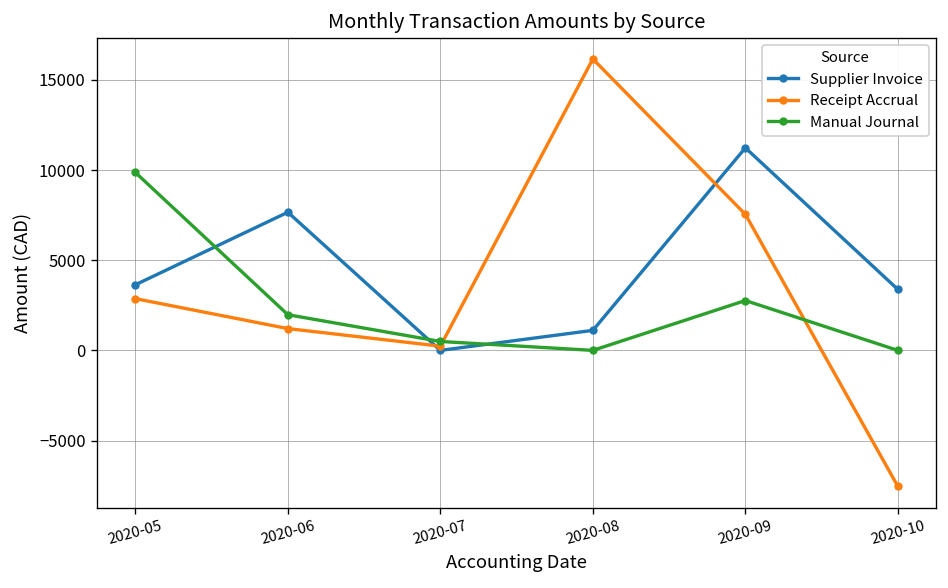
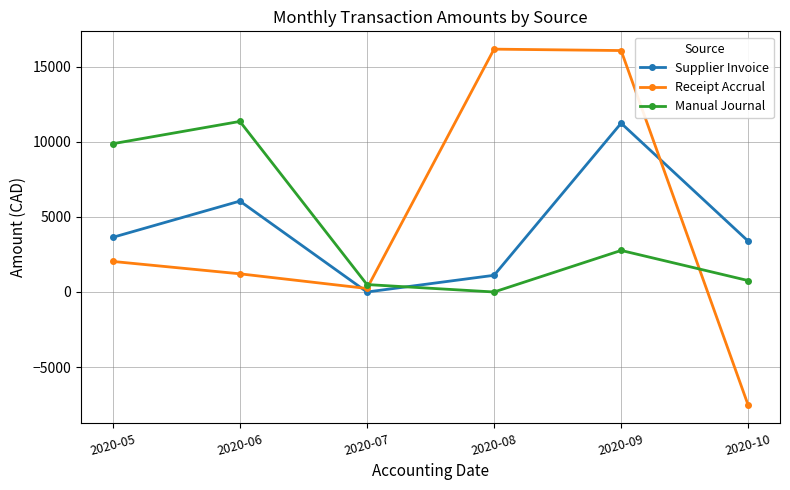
  {
    "Supplier Invoice": {
      "2020-05": 3600,
-     "2020-06": 7700,
+     "2020-06": 6100,
      "2020-07": 0,
      "2020-08": 1100,
      "2020-09": 11200,
      "2020-10": 3400
    },
    "Receipt Accrual": {
-     "2020-05": 2900,
+     "2020-05": 2000,
      "2020-06": 1200,
      "2020-07": 200,
      "2020-08": 16200,
-     "2020-09": 7500,
+     "2020-09": 16100,
      "2020-10": -7500
    },
    "Manual Journal": {
      "2020-05": 9900,
-     "2020-06": 2000,
+     "2020-06": 11400,
      "2020-07": 500,
      "2020-08": 0,
      "2020-09": 2800,
-     "2020-10": 0
+     "2020-10": 800
    }
  }
